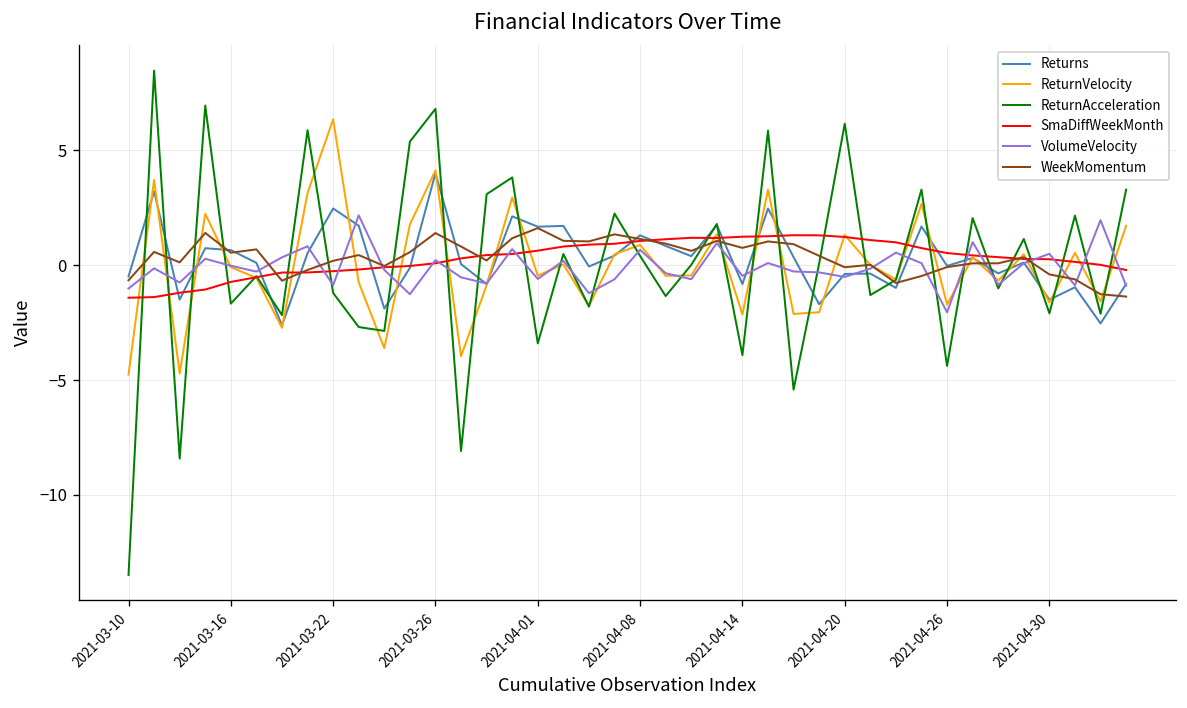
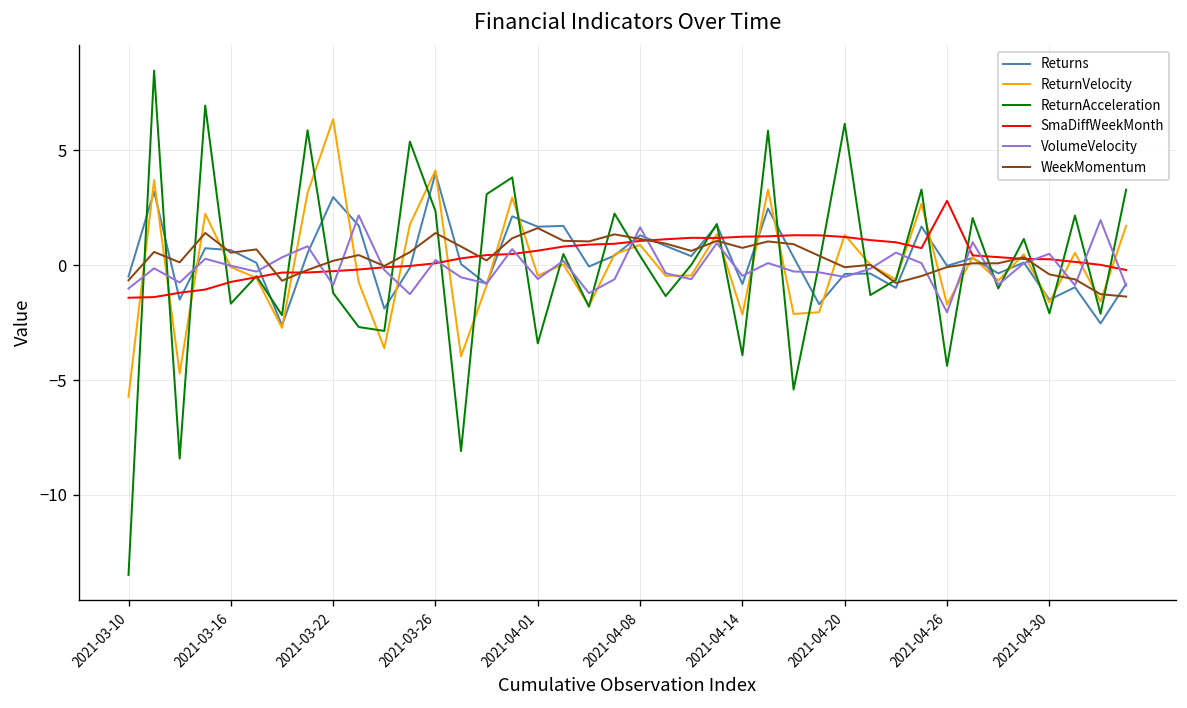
  {
    "Returns": {
      "2021-03-10": -0.5,
-     "2021-03-22": 2.5,
+     "2021-03-22": 3.0,
      "2021-04-08": 1.3,
      "2021-04-14": -0.8
    },
    "ReturnVelocity": {
-     "2021-03-10": -4.8,
+     "2021-03-10": -5.7,
      "2021-03-22": 6.4,
      "2021-04-01": -0.5,
      "2021-04-08": 0.9,
      "2021-04-14": -2.1,
      "2021-04-26": -1.7
    },
    "ReturnAcceleration": {
      "2021-03-10": -13.5,
      "2021-03-16": -1.7,
      "2021-03-22": -1.2,
-     "2021-03-26": 6.8,
+     "2021-03-26": 2.4,
      "2021-04-01": -3.4,
      "2021-04-08": 0.4,
      "2021-04-14": -3.9,
      "2021-04-20": 6.2,
      "2021-04-26": -4.4,
      "2021-04-30": -2.1
    },
    "SmaDiffWeekMonth": {
      "2021-03-10": -1.4,
      "2021-03-16": -0.7,
      "2021-03-22": -0.3,
      "2021-03-26": 0.1,
      "2021-04-01": 0.6,
      "2021-04-14": 1.2,
-     "2021-04-26": 0.5,
+     "2021-04-26": 2.8,
      "2021-04-30": 0.3
    },
    "VolumeVelocity": {
      "2021-03-10": -1.0,
      "2021-03-22": -0.9,
      "2021-03-26": 0.2,
      "2021-04-01": -0.6,
-     "2021-04-08": 0.7,
+     "2021-04-08": 1.7,
      "2021-04-14": -0.5,
      "2021-04-26": -2.1,
      "2021-04-30": 0.5
    },
    "WeekMomentum": {
      "2021-03-10": -0.7,
      "2021-03-22": 0.2,
      "2021-03-26": 1.4,
      "2021-04-14": 0.8,
      "2021-04-20": -0.1,
      "2021-04-30": -0.4
    }
  }
